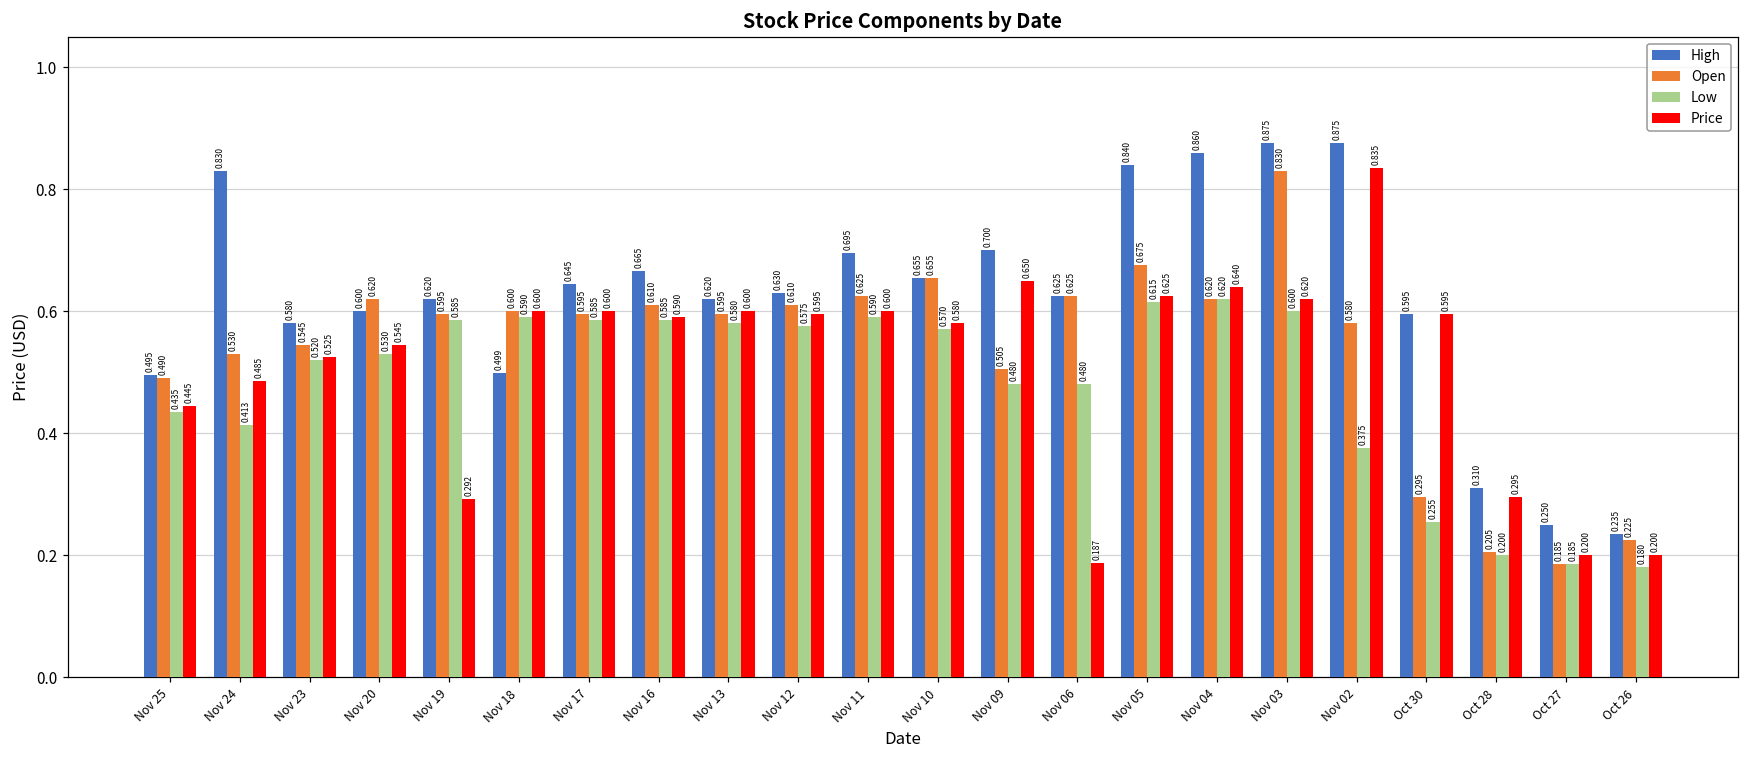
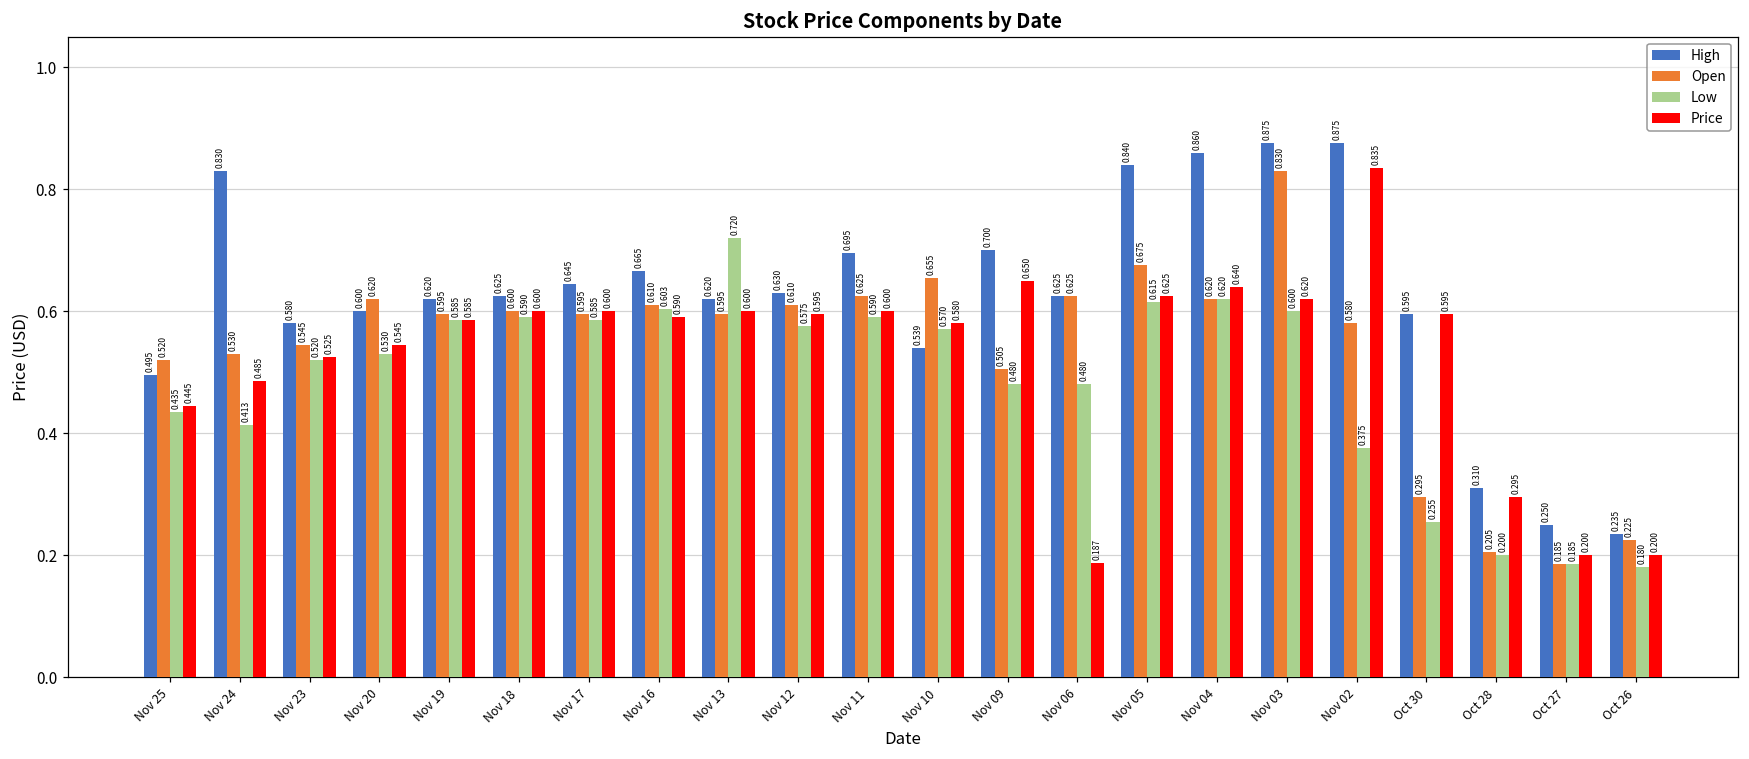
  {
    "High": {
      "Nov 25": 0.495,
      "Nov 24": 0.830,
      "Nov 23": 0.580,
      "Nov 20": 0.600,
      "Nov 19": 0.620,
-     "Nov 18": 0.499,
+     "Nov 18": 0.625,
      "Nov 17": 0.645,
      "Nov 16": 0.665,
      "Nov 13": 0.620,
      "Nov 12": 0.630,
      "Nov 11": 0.695,
-     "Nov 10": 0.655,
+     "Nov 10": 0.539,
      "Nov 09": 0.700,
      "Nov 06": 0.625,
      "Nov 05": 0.840,
      "Nov 04": 0.860,
      "Nov 03": 0.875,
      "Nov 02": 0.875,
      "Oct 30": 0.595,
      "Oct 28": 0.310,
      "Oct 27": 0.250,
      "Oct 26": 0.235
    },
    "Open": {
-     "Nov 25": 0.490,
+     "Nov 25": 0.520,
      "Nov 24": 0.530,
      "Nov 23": 0.545,
      "Nov 20": 0.620,
      "Nov 19": 0.595,
      "Nov 18": 0.600,
      "Nov 17": 0.595,
      "Nov 16": 0.610,
      "Nov 13": 0.595,
      "Nov 12": 0.610,
      "Nov 11": 0.625,
      "Nov 10": 0.655,
      "Nov 09": 0.505,
      "Nov 06": 0.625,
      "Nov 05": 0.675,
      "Nov 04": 0.620,
      "Nov 03": 0.830,
      "Nov 02": 0.580,
      "Oct 30": 0.295,
      "Oct 28": 0.205,
      "Oct 27": 0.185,
      "Oct 26": 0.225
    },
    "Low": {
      "Nov 25": 0.435,
      "Nov 24": 0.413,
      "Nov 23": 0.520,
      "Nov 20": 0.530,
      "Nov 19": 0.585,
      "Nov 18": 0.590,
      "Nov 17": 0.585,
-     "Nov 16": 0.585,
-     "Nov 13": 0.580,
+     "Nov 16": 0.603,
+     "Nov 13": 0.720,
      "Nov 12": 0.575,
      "Nov 11": 0.590,
      "Nov 10": 0.570,
      "Nov 09": 0.480,
      "Nov 06": 0.480,
      "Nov 05": 0.615,
      "Nov 04": 0.620,
      "Nov 03": 0.600,
      "Nov 02": 0.375,
      "Oct 30": 0.255,
      "Oct 28": 0.200,
      "Oct 27": 0.185,
      "Oct 26": 0.180
    },
    "Price": {
      "Nov 25": 0.445,
      "Nov 24": 0.485,
      "Nov 23": 0.525,
      "Nov 20": 0.545,
-     "Nov 19": 0.292,
+     "Nov 19": 0.585,
      "Nov 18": 0.600,
      "Nov 17": 0.600,
      "Nov 16": 0.590,
      "Nov 13": 0.600,
      "Nov 12": 0.595,
      "Nov 11": 0.600,
      "Nov 10": 0.580,
      "Nov 09": 0.650,
      "Nov 06": 0.187,
      "Nov 05": 0.625,
      "Nov 04": 0.640,
      "Nov 03": 0.620,
      "Nov 02": 0.835,
      "Oct 30": 0.595,
      "Oct 28": 0.295,
      "Oct 27": 0.200,
      "Oct 26": 0.200
    }
  }
